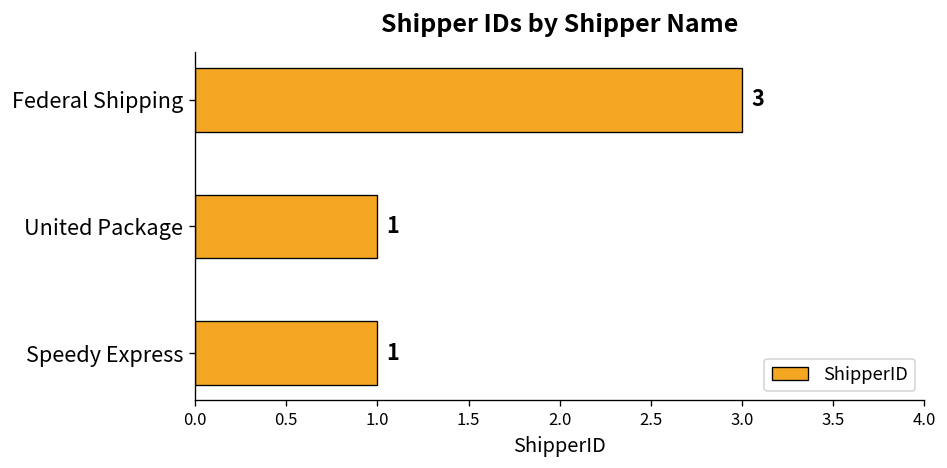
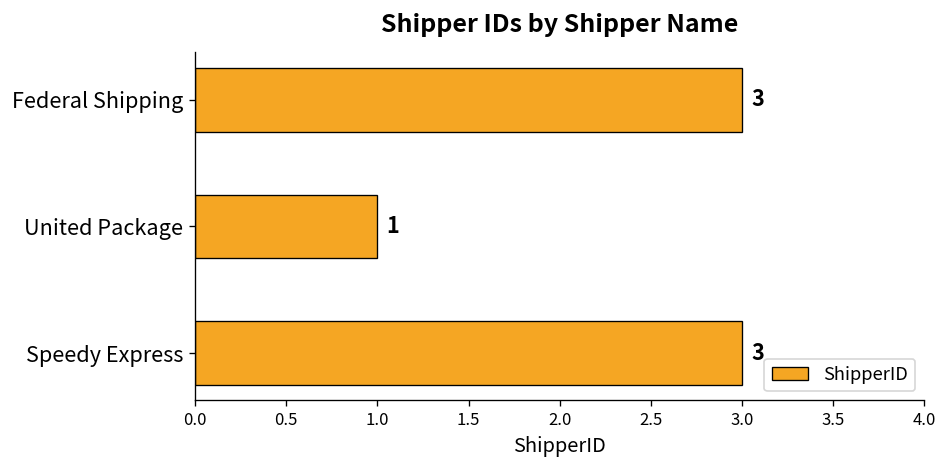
  {
    "Federal Shipping": 3,
    "United Package": 1,
-   "Speedy Express": 1
+   "Speedy Express": 3
  }
